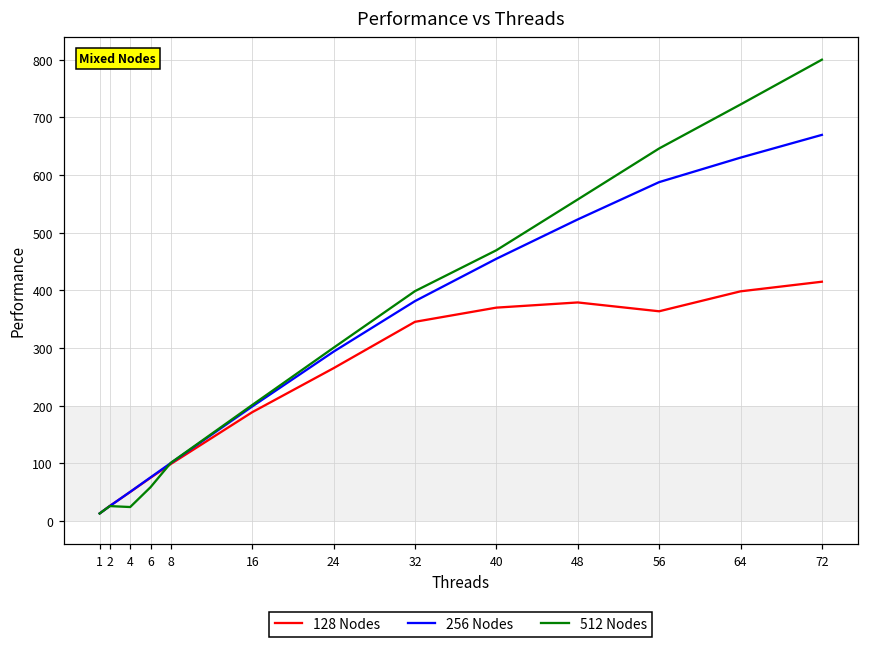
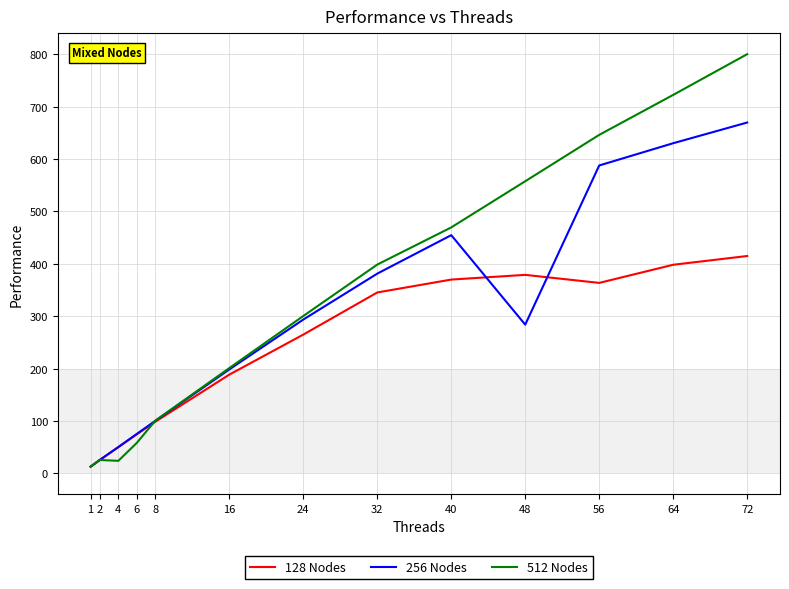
  {
    "128 Nodes": {
      "16": 190,
      "24": 270,
      "32": 350,
      "40": 370,
      "48": 380,
      "56": 360,
      "64": 400,
      "72": 410
    },
    "256 Nodes": {
      "24": 290,
      "32": 380,
      "40": 450,
-     "48": 520,
+     "48": 280,
      "56": 590,
      "64": 630,
      "72": 670
    },
    "512 Nodes": {
      "4": 20,
      "6": 60,
      "24": 300,
      "32": 400,
      "40": 470,
      "48": 560,
      "56": 650,
      "64": 720,
      "72": 800
    }
  }
